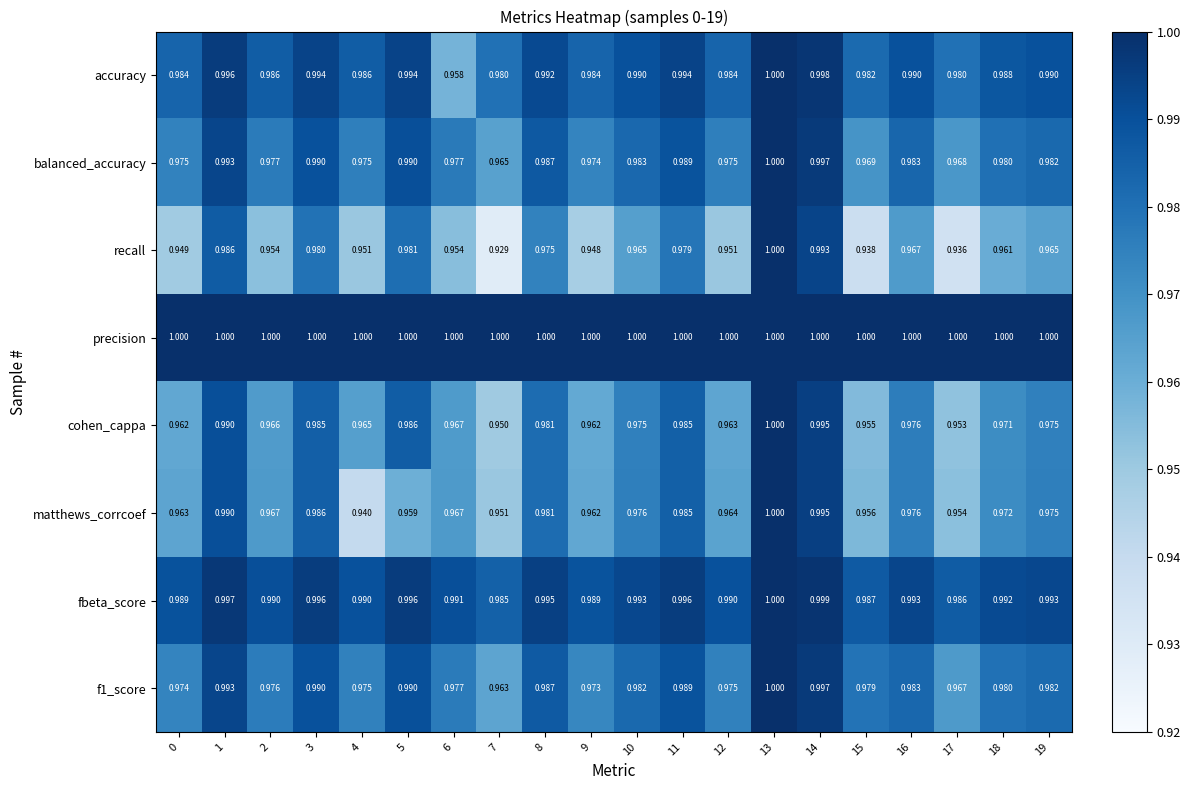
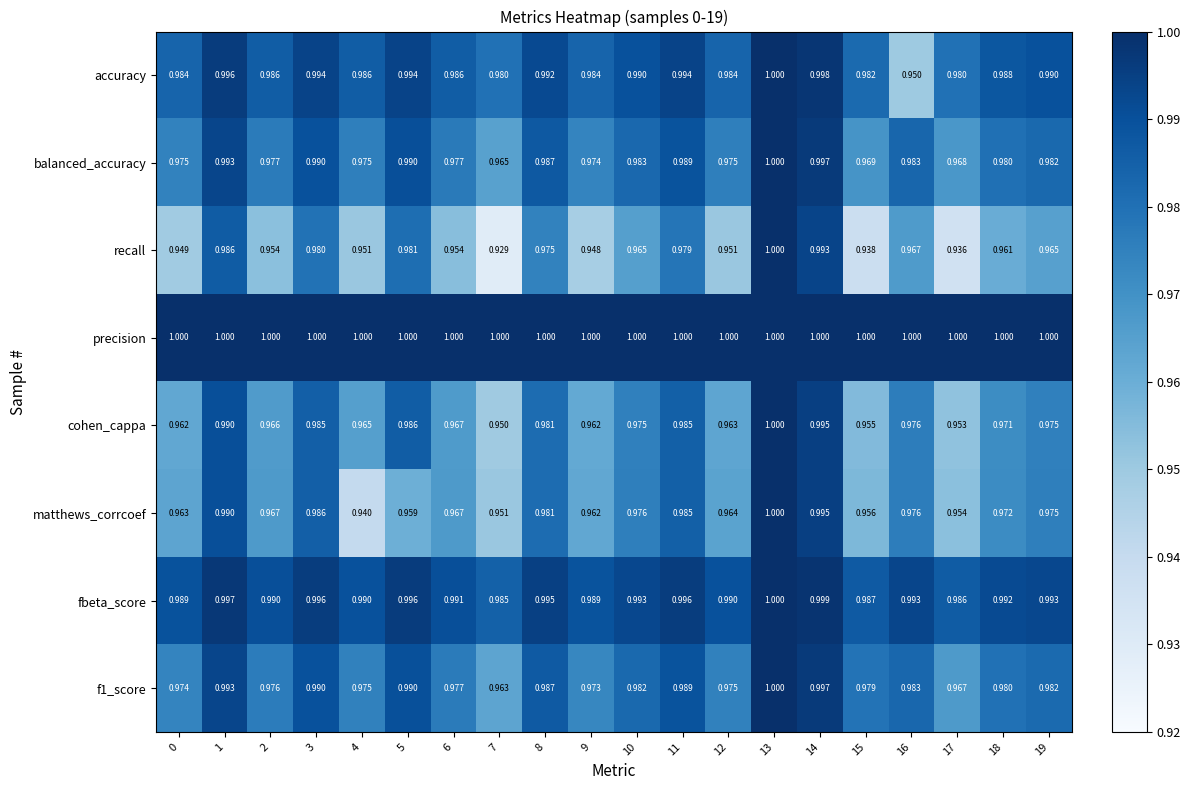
  {
    "accuracy": {
      "0": 0.984,
      "1": 0.996,
      "2": 0.986,
      "3": 0.994,
      "4": 0.986,
      "5": 0.994,
-     "6": 0.958,
+     "6": 0.986,
      "7": 0.980,
      "8": 0.992,
      "9": 0.984,
      "10": 0.990,
      "11": 0.994,
      "12": 0.984,
      "13": 1.000,
      "14": 0.998,
      "15": 0.982,
-     "16": 0.990,
+     "16": 0.950,
      "17": 0.980,
      "18": 0.988,
      "19": 0.990
    },
    "balanced_accuracy": {
      "0": 0.975,
      "1": 0.993,
      "2": 0.977,
      "3": 0.990,
      "4": 0.975,
      "5": 0.990,
      "6": 0.977,
      "7": 0.965,
      "8": 0.987,
      "9": 0.974,
      "10": 0.983,
      "11": 0.989,
      "12": 0.975,
      "13": 1.000,
      "14": 0.997,
      "15": 0.969,
      "16": 0.983,
      "17": 0.968,
      "18": 0.980,
      "19": 0.982
    },
    "recall": {
      "0": 0.949,
      "1": 0.986,
      "2": 0.954,
      "3": 0.980,
      "4": 0.951,
      "5": 0.981,
      "6": 0.954,
      "7": 0.929,
      "8": 0.975,
      "9": 0.948,
      "10": 0.965,
      "11": 0.979,
      "12": 0.951,
      "13": 1.000,
      "14": 0.993,
      "15": 0.938,
      "16": 0.967,
      "17": 0.936,
      "18": 0.961,
      "19": 0.965
    },
    "precision": {
      "0": 1.000,
      "1": 1.000,
      "2": 1.000,
      "3": 1.000,
      "4": 1.000,
      "5": 1.000,
      "6": 1.000,
      "7": 1.000,
      "8": 1.000,
      "9": 1.000,
      "10": 1.000,
      "11": 1.000,
      "12": 1.000,
      "13": 1.000,
      "14": 1.000,
      "15": 1.000,
      "16": 1.000,
      "17": 1.000,
      "18": 1.000,
      "19": 1.000
    },
    "cohen_cappa": {
      "0": 0.962,
      "1": 0.990,
      "2": 0.966,
      "3": 0.985,
      "4": 0.965,
      "5": 0.986,
      "6": 0.967,
      "7": 0.950,
      "8": 0.981,
      "9": 0.962,
      "10": 0.975,
      "11": 0.985,
      "12": 0.963,
      "13": 1.000,
      "14": 0.995,
      "15": 0.955,
      "16": 0.976,
      "17": 0.953,
      "18": 0.971,
      "19": 0.975
    },
    "matthews_corrcoef": {
      "0": 0.963,
      "1": 0.990,
      "2": 0.967,
      "3": 0.986,
      "4": 0.940,
      "5": 0.959,
      "6": 0.967,
      "7": 0.951,
      "8": 0.981,
      "9": 0.962,
      "10": 0.976,
      "11": 0.985,
      "12": 0.964,
      "13": 1.000,
      "14": 0.995,
      "15": 0.956,
      "16": 0.976,
      "17": 0.954,
      "18": 0.972,
      "19": 0.975
    },
    "fbeta_score": {
      "0": 0.989,
      "1": 0.997,
      "2": 0.990,
      "3": 0.996,
      "4": 0.990,
      "5": 0.996,
      "6": 0.991,
      "7": 0.985,
      "8": 0.995,
      "9": 0.989,
      "10": 0.993,
      "11": 0.996,
      "12": 0.990,
      "13": 1.000,
      "14": 0.999,
      "15": 0.987,
      "16": 0.993,
      "17": 0.986,
      "18": 0.992,
      "19": 0.993
    },
    "f1_score": {
      "0": 0.974,
      "1": 0.993,
      "2": 0.976,
      "3": 0.990,
      "4": 0.975,
      "5": 0.990,
      "6": 0.977,
      "7": 0.963,
      "8": 0.987,
      "9": 0.973,
      "10": 0.982,
      "11": 0.989,
      "12": 0.975,
      "13": 1.000,
      "14": 0.997,
      "15": 0.979,
      "16": 0.983,
      "17": 0.967,
      "18": 0.980,
      "19": 0.982
    }
  }
